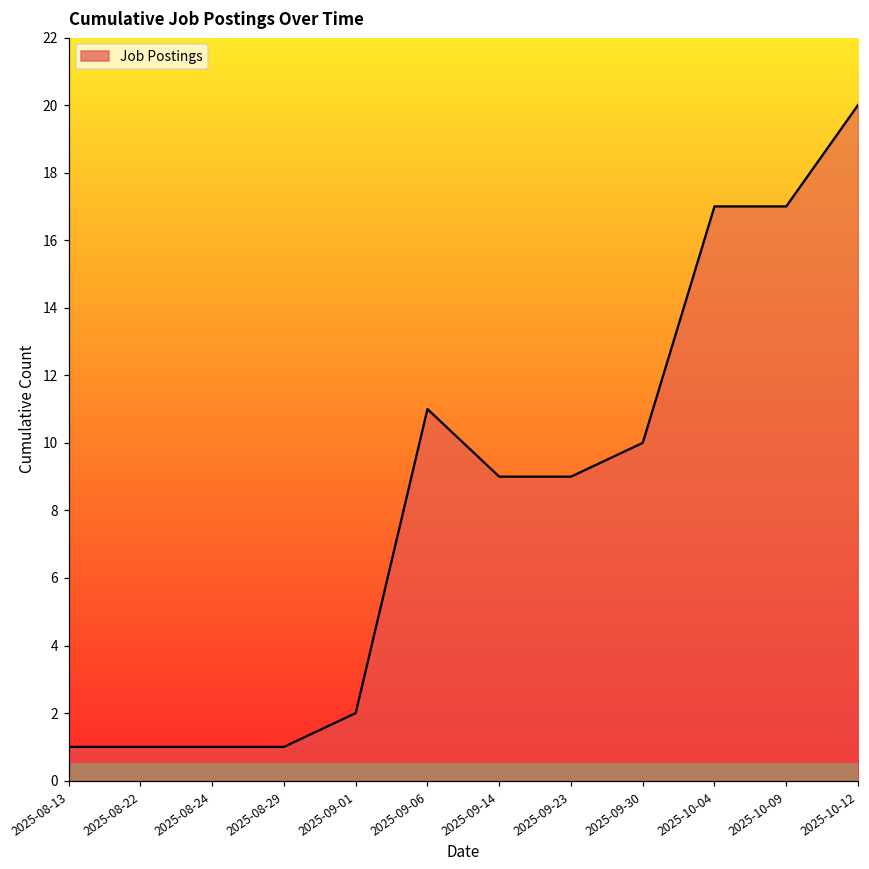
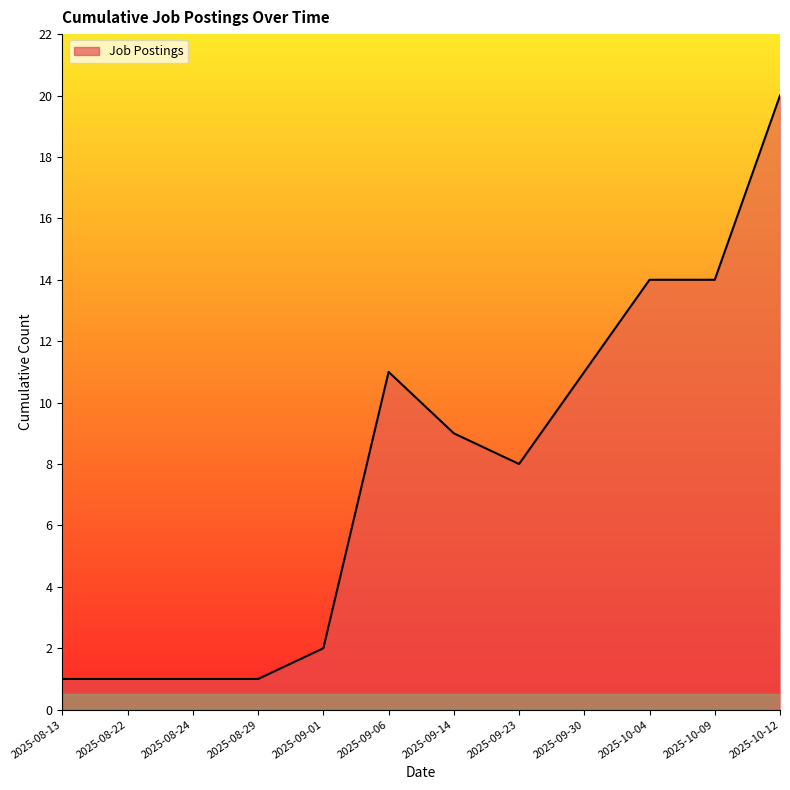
  {
    "2025-08-13": 1,
    "2025-08-22": 1,
    "2025-08-24": 1,
    "2025-08-29": 1,
    "2025-09-01": 2,
    "2025-09-06": 11,
    "2025-09-14": 9,
-   "2025-09-23": 9,
-   "2025-09-30": 10,
-   "2025-10-04": 17,
-   "2025-10-09": 17,
+   "2025-09-23": 8,
+   "2025-09-30": 11,
+   "2025-10-04": 14,
+   "2025-10-09": 14,
    "2025-10-12": 20
  }
